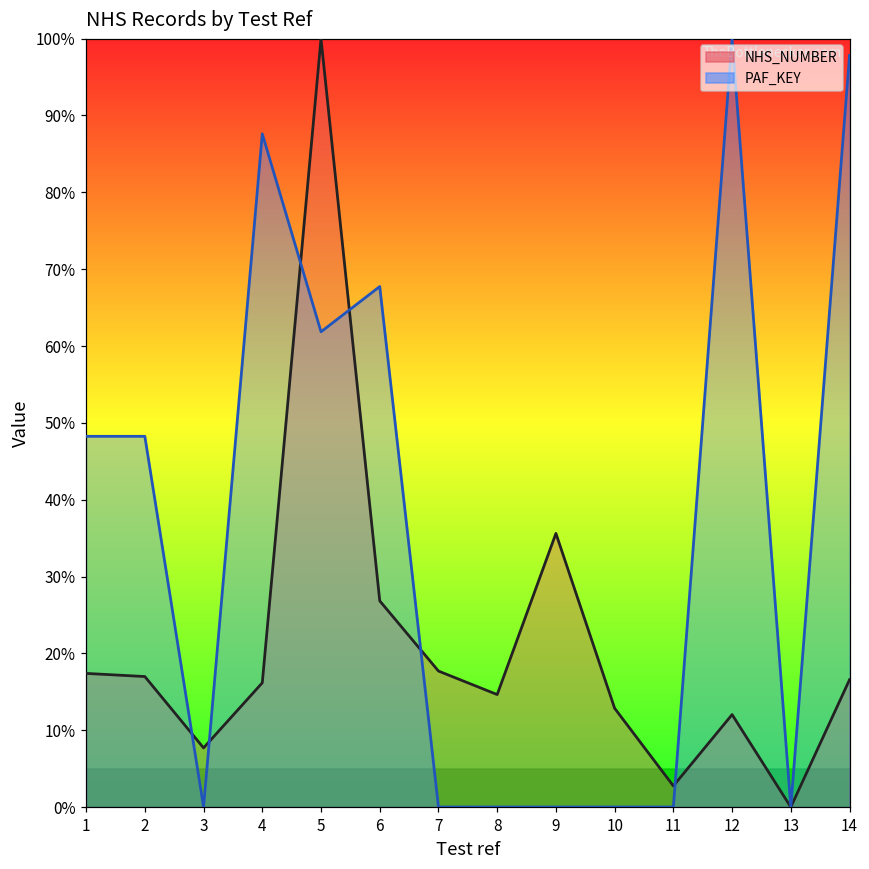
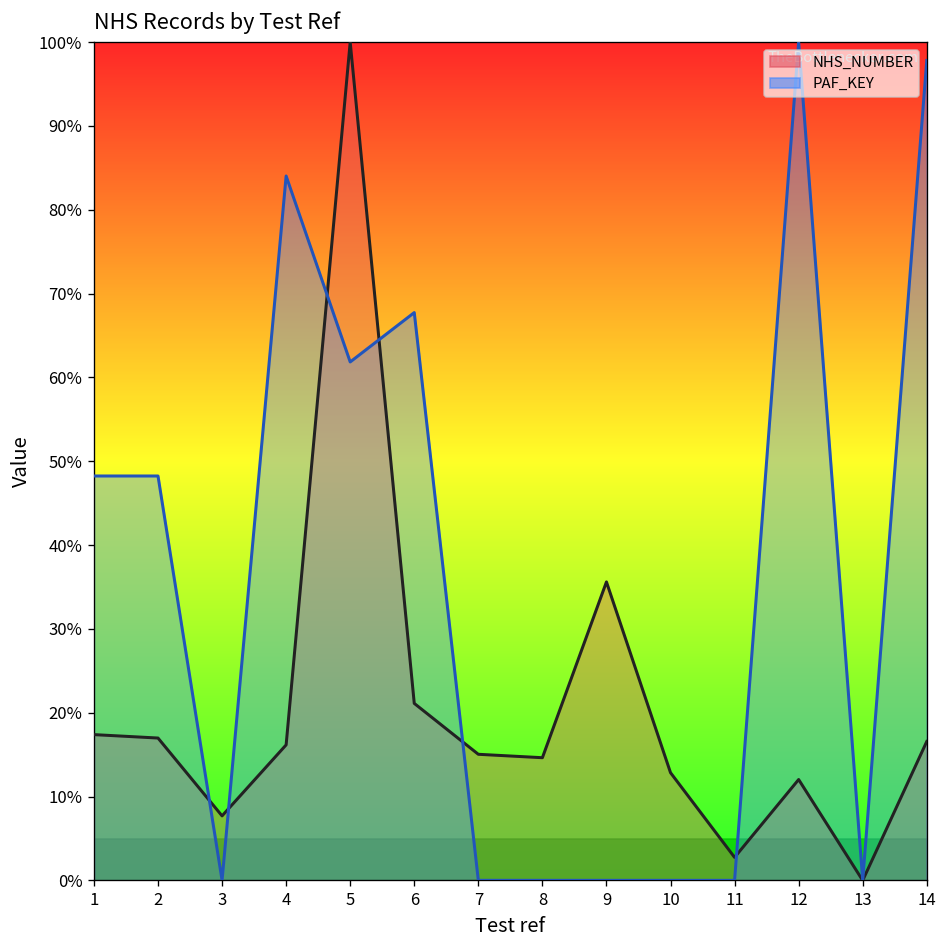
  {
    "NHS_NUMBER": {
      "1": "17%",
      "2": "17%",
      "3": "8%",
      "4": "16%",
      "5": "100%",
-     "6": "27%",
-     "7": "18%",
+     "6": "21%",
+     "7": "15%",
      "8": "15%",
      "9": "36%",
      "10": "13%",
      "12": "12%",
      "14": "17%"
    },
    "PAF_KEY": {
      "1": "48%",
      "2": "48%",
-     "4": "88%",
+     "4": "84%",
      "5": "62%",
      "6": "68%",
      "12": "100%",
      "14": "98%"
    }
  }
